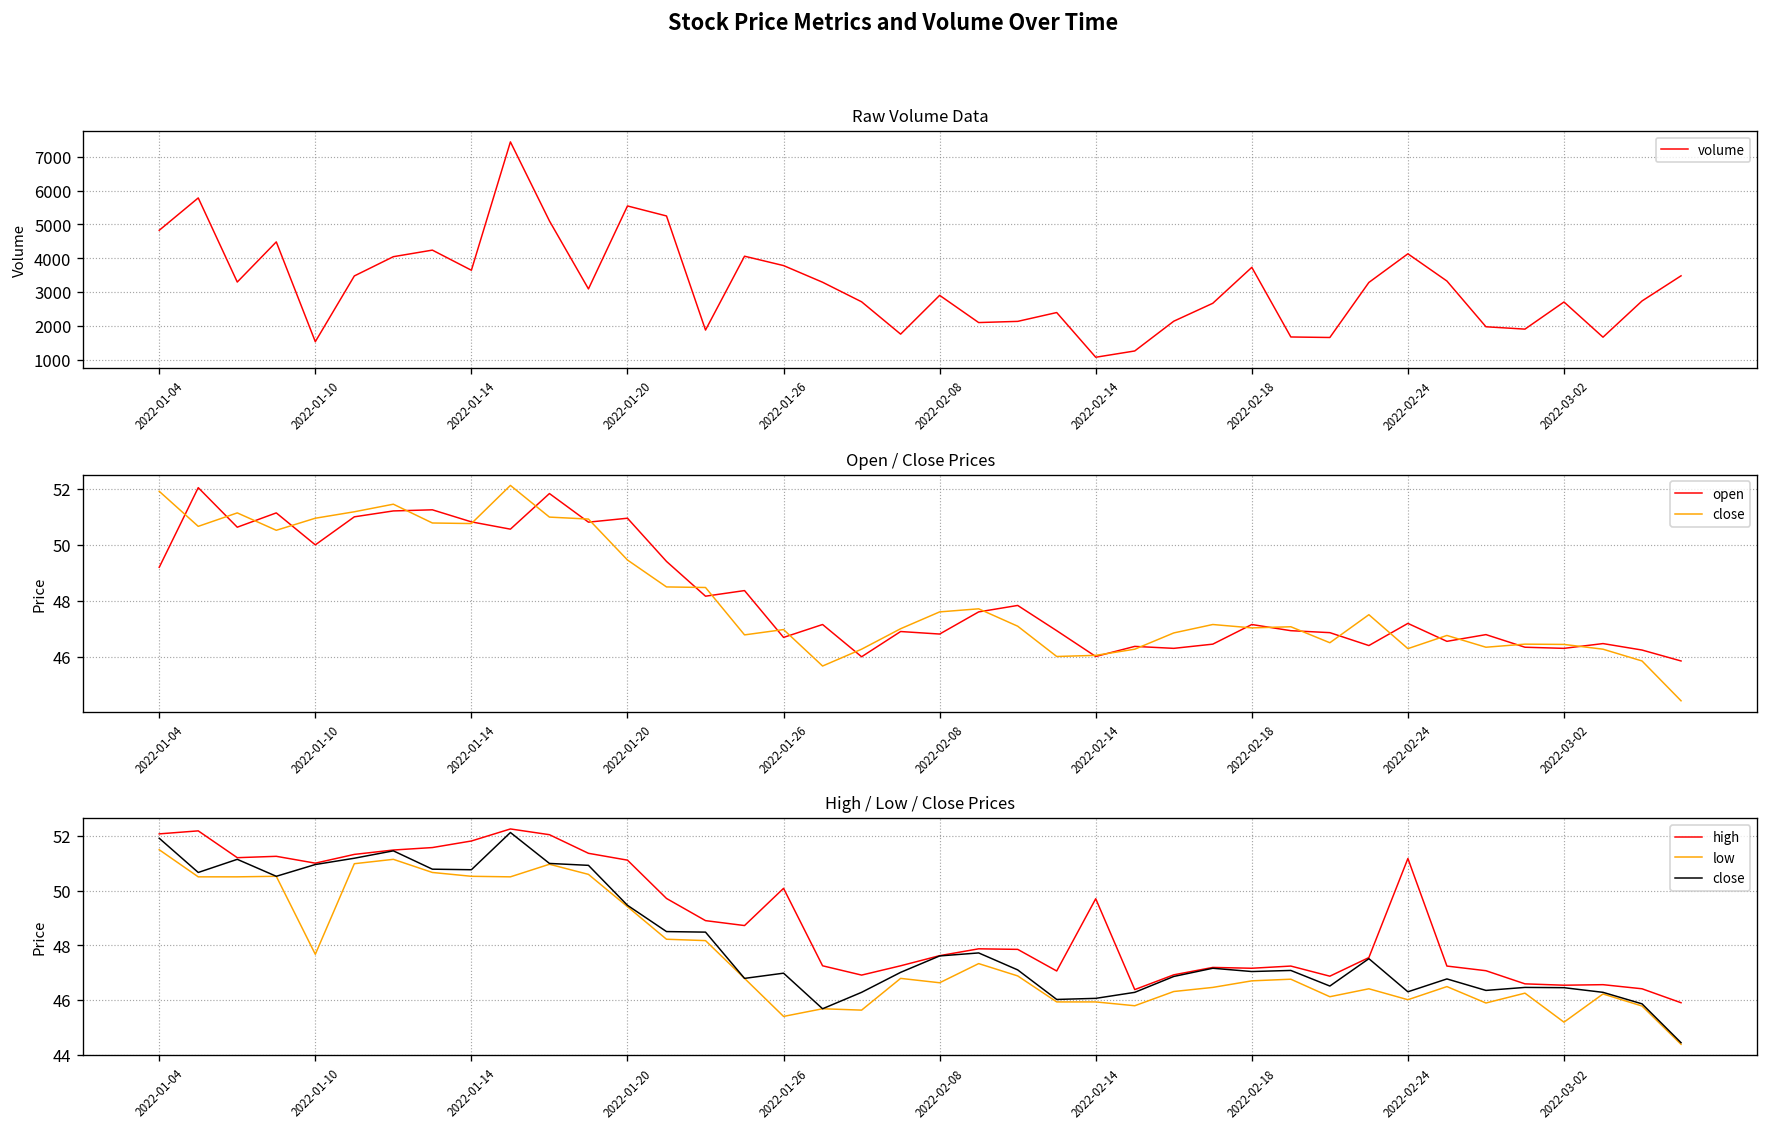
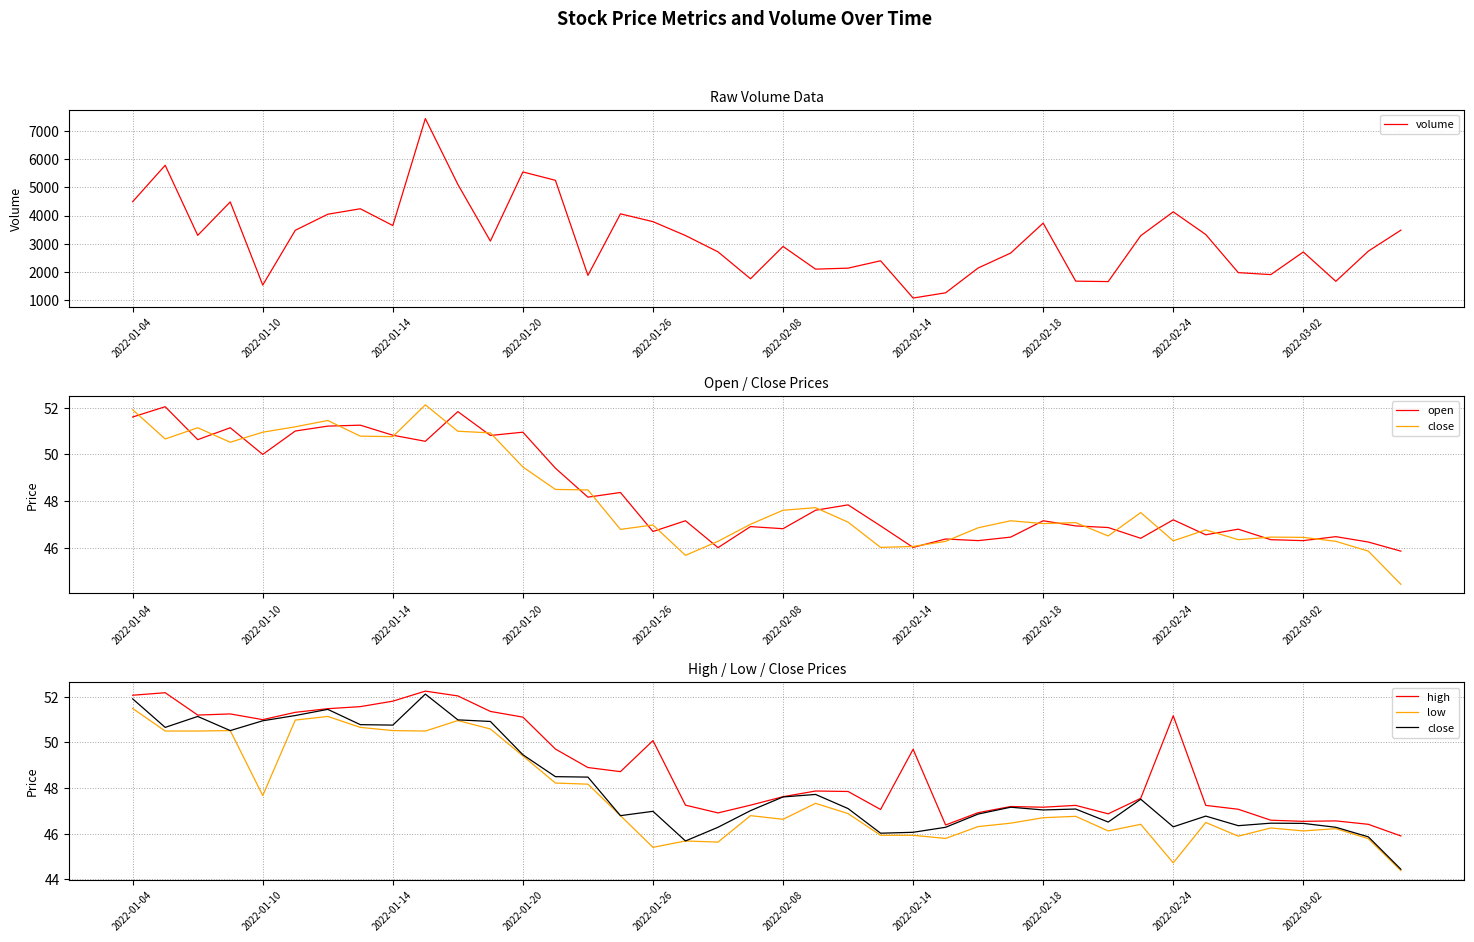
  {
    "Raw Volume Data": {
-     "2022-01-04": 4800,
+     "2022-01-04": 4500,
      "2022-01-10": 1500,
      "2022-01-14": 3600,
      "2022-01-20": 5500,
      "2022-01-26": 3800,
      "2022-02-08": 2900,
      "2022-02-14": 1100,
      "2022-02-18": 3700,
      "2022-02-24": 4100,
      "2022-03-02": 2700
    },
    "Open / Close Prices": {
      "open": {
-       "2022-01-04": 49.2,
+       "2022-01-04": 51.6,
        "2022-01-10": 50.0,
        "2022-01-20": 51.0,
        "2022-01-26": 46.7,
        "2022-02-08": 46.8,
        "2022-02-18": 47.2,
        "2022-02-24": 47.2,
        "2022-03-02": 46.3
      }
    },
    "High / Low / Close Prices": {
      "high": {
        "2022-01-04": 52.1,
        "2022-01-14": 51.8,
        "2022-01-20": 51.1,
        "2022-01-26": 50.1,
        "2022-02-14": 49.7,
        "2022-02-18": 47.2,
        "2022-02-24": 51.2
      },
      "low": {
        "2022-01-04": 51.5,
        "2022-01-10": 47.7,
        "2022-01-14": 50.5,
        "2022-01-26": 45.4,
        "2022-02-08": 46.6,
        "2022-02-14": 45.9,
        "2022-02-18": 46.7,
-       "2022-02-24": 46.0,
-       "2022-03-02": 45.2
+       "2022-02-24": 44.7,
+       "2022-03-02": 46.1
      },
      "close": {
        "2022-01-04": 51.9,
        "2022-01-14": 50.8,
        "2022-01-26": 47.0,
        "2022-02-14": 46.1,
        "2022-02-18": 47.0,
        "2022-02-24": 46.3
      }
    }
  }
